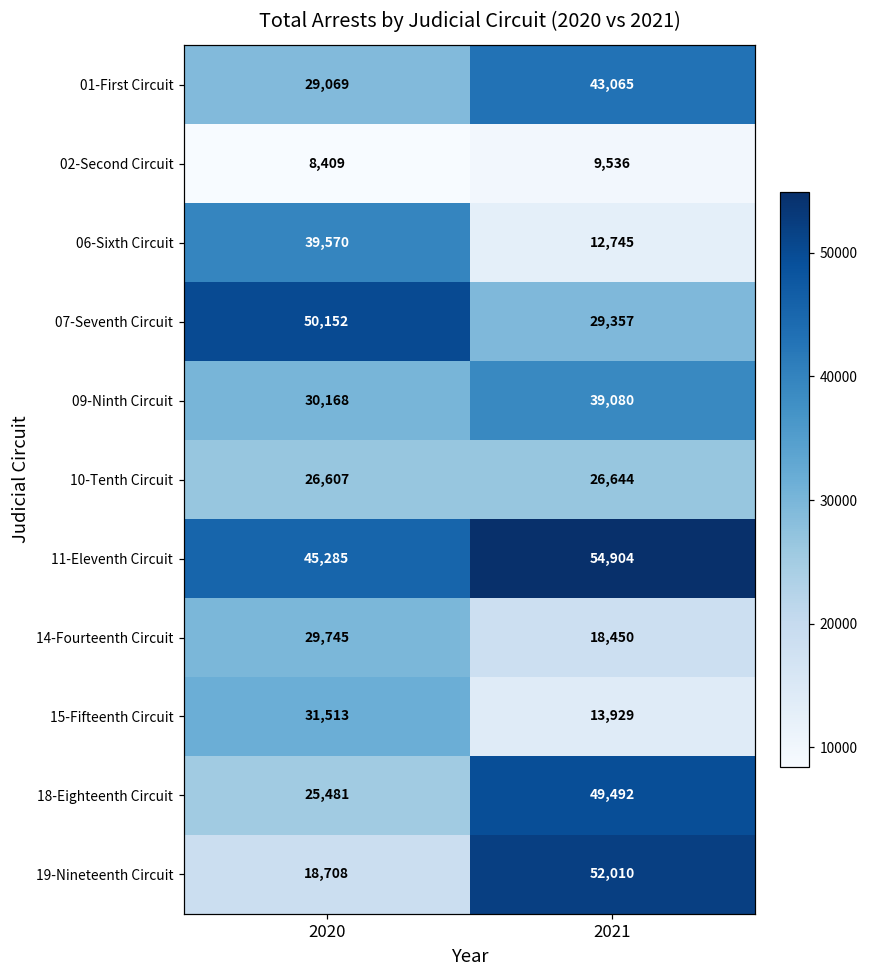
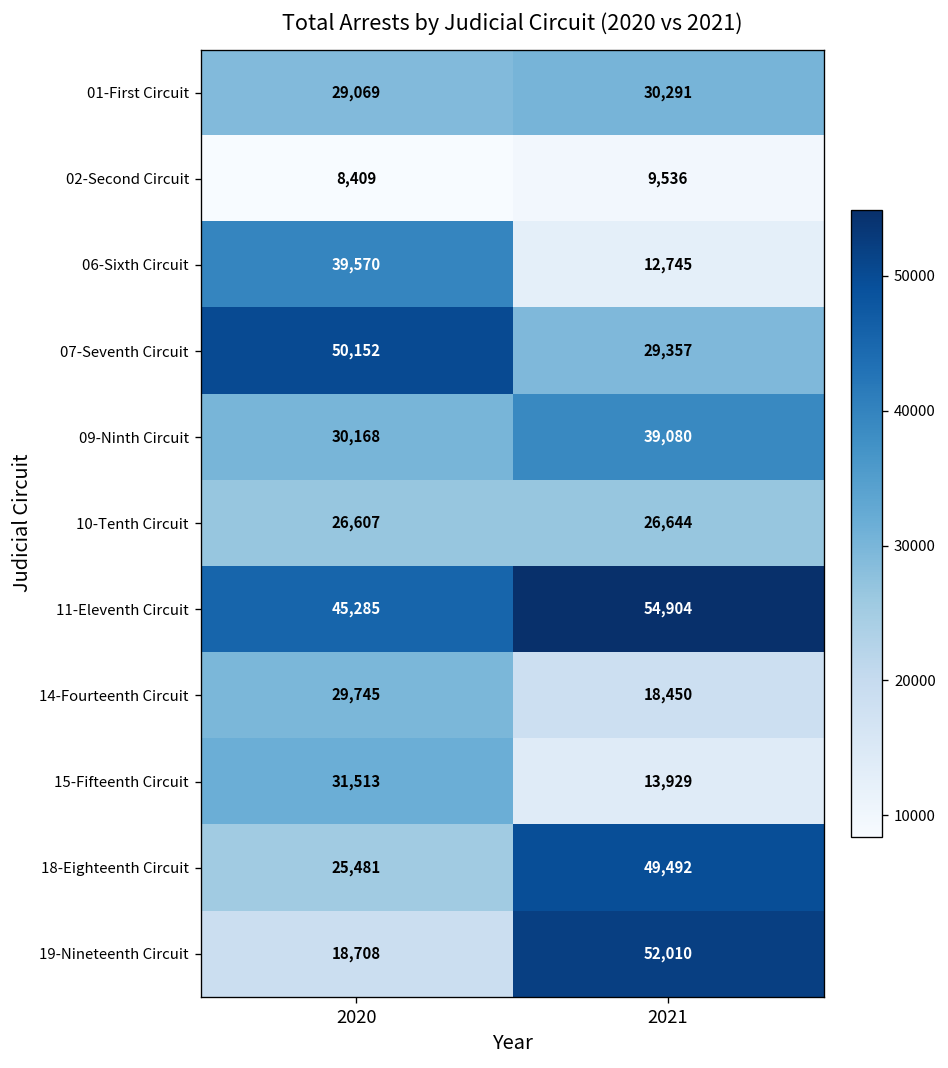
  {
    "01-First Circuit": {
      "2020": "29,069",
-     "2021": "43,065"
+     "2021": "30,291"
    },
    "02-Second Circuit": {
      "2020": "8,409",
      "2021": "9,536"
    },
    "06-Sixth Circuit": {
      "2020": "39,570",
      "2021": "12,745"
    },
    "07-Seventh Circuit": {
      "2020": "50,152",
      "2021": "29,357"
    },
    "09-Ninth Circuit": {
      "2020": "30,168",
      "2021": "39,080"
    },
    "10-Tenth Circuit": {
      "2020": "26,607",
      "2021": "26,644"
    },
    "11-Eleventh Circuit": {
      "2020": "45,285",
      "2021": "54,904"
    },
    "14-Fourteenth Circuit": {
      "2020": "29,745",
      "2021": "18,450"
    },
    "15-Fifteenth Circuit": {
      "2020": "31,513",
      "2021": "13,929"
    },
    "18-Eighteenth Circuit": {
      "2020": "25,481",
      "2021": "49,492"
    },
    "19-Nineteenth Circuit": {
      "2020": "18,708",
      "2021": "52,010"
    }
  }
